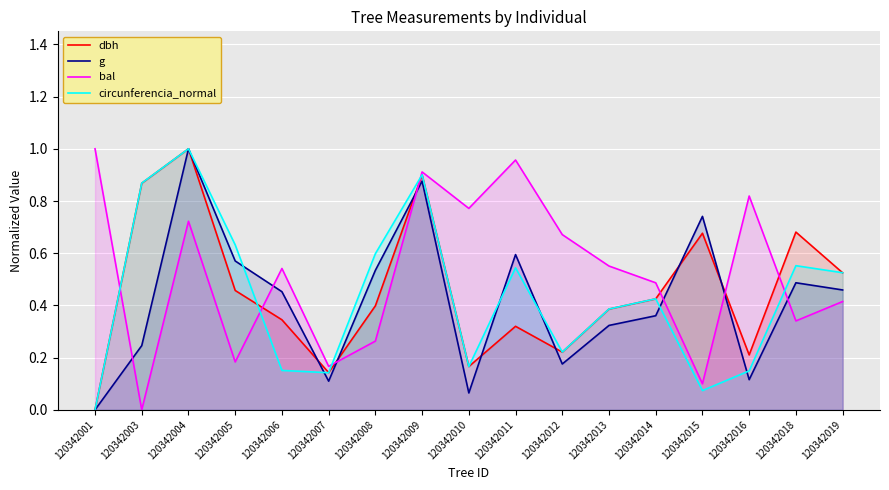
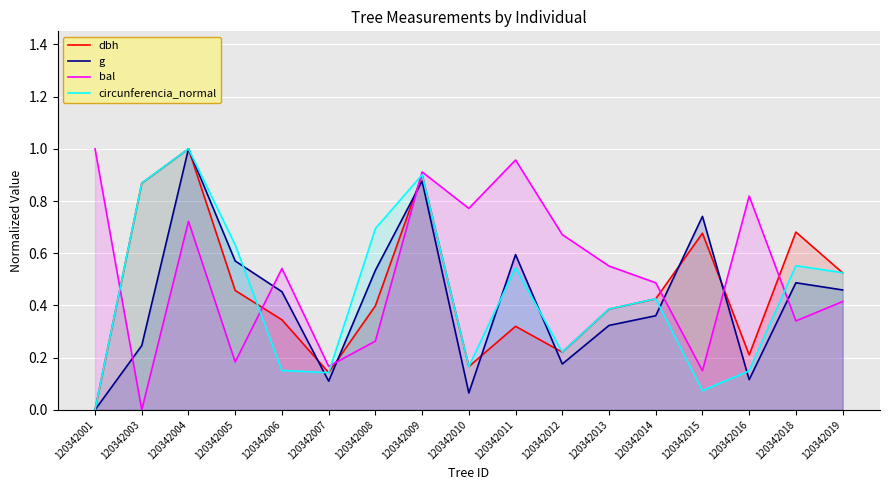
  {
    "dbh": {
      "120342005": 0.46,
      "120342006": 0.34,
      "120342008": 0.40,
      "120342011": 0.32,
      "120342015": 0.68,
      "120342016": 0.21,
      "120342018": 0.68
    },
    "g": {
      "120342003": 0.25,
      "120342005": 0.57,
      "120342006": 0.45,
      "120342007": 0.11,
      "120342008": 0.53,
      "120342009": 0.88,
      "120342010": 0.06,
      "120342011": 0.59,
      "120342012": 0.18,
      "120342013": 0.32,
      "120342014": 0.36,
      "120342015": 0.74,
      "120342016": 0.12,
      "120342018": 0.49,
      "120342019": 0.46
    },
    "bal": {
      "120342001": 1.00,
      "120342003": 0.00,
      "120342004": 0.72,
      "120342005": 0.18,
      "120342006": 0.54,
      "120342007": 0.17,
      "120342008": 0.26,
      "120342009": 0.91,
      "120342010": 0.77,
      "120342011": 0.96,
      "120342012": 0.67,
      "120342013": 0.55,
      "120342014": 0.49,
-     "120342015": 0.10,
+     "120342015": 0.15,
      "120342016": 0.82,
      "120342018": 0.34,
      "120342019": 0.41
    },
    "circunferencia_normal": {
      "120342005": 0.63,
      "120342006": 0.15,
-     "120342008": 0.60,
+     "120342008": 0.69,
      "120342011": 0.54,
      "120342015": 0.07,
      "120342016": 0.15,
      "120342018": 0.55
    }
  }
